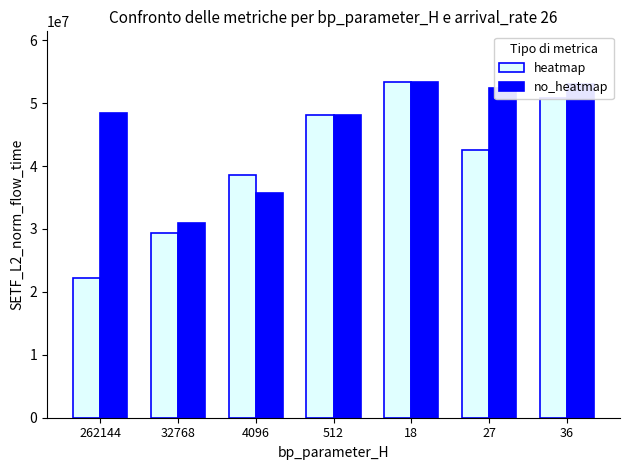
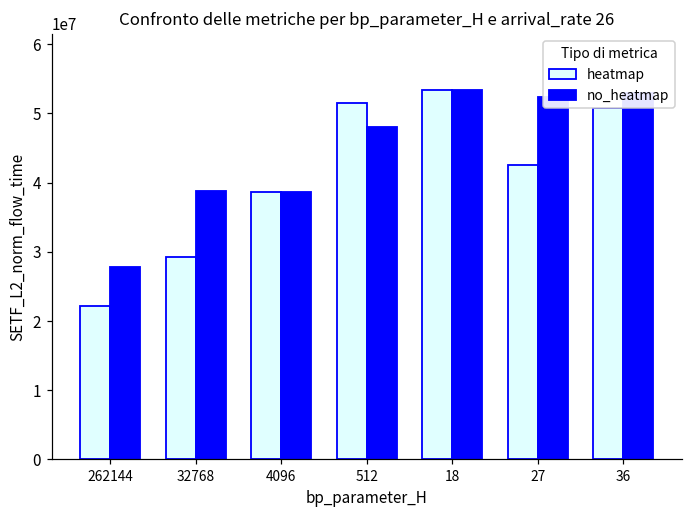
  {
    "heatmap": {
      "262144": 22000000,
      "32768": 29000000,
      "4096": 39000000,
-     "512": 48000000,
+     "512": 51000000,
      "18": 53000000,
      "27": 43000000
    },
    "no_heatmap": {
-     "262144": 48000000,
-     "32768": 31000000,
-     "4096": 36000000,
+     "262144": 28000000,
+     "32768": 39000000,
+     "4096": 39000000,
      "512": 48000000,
      "18": 53000000
    }
  }
